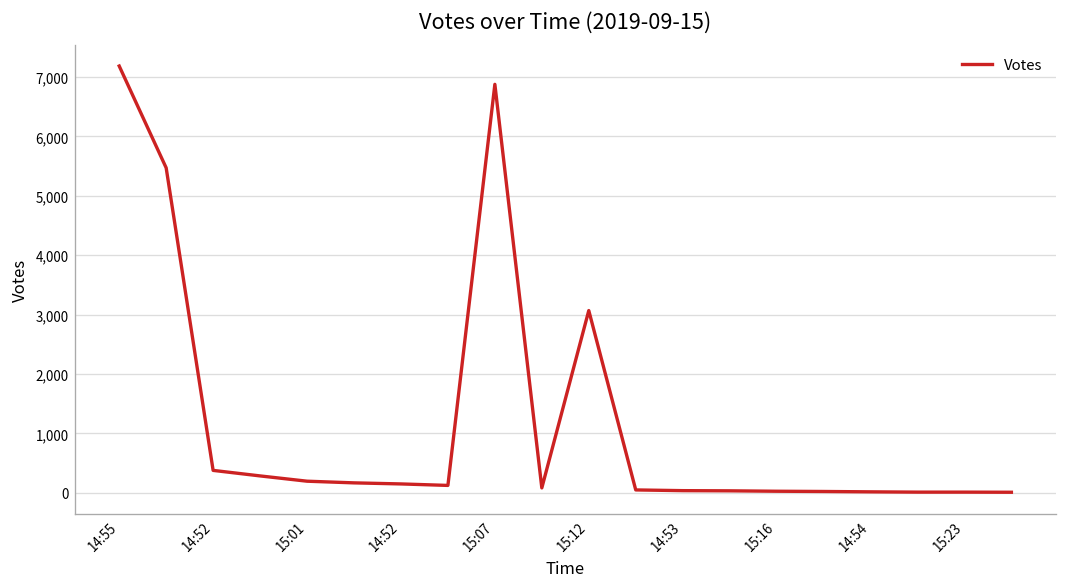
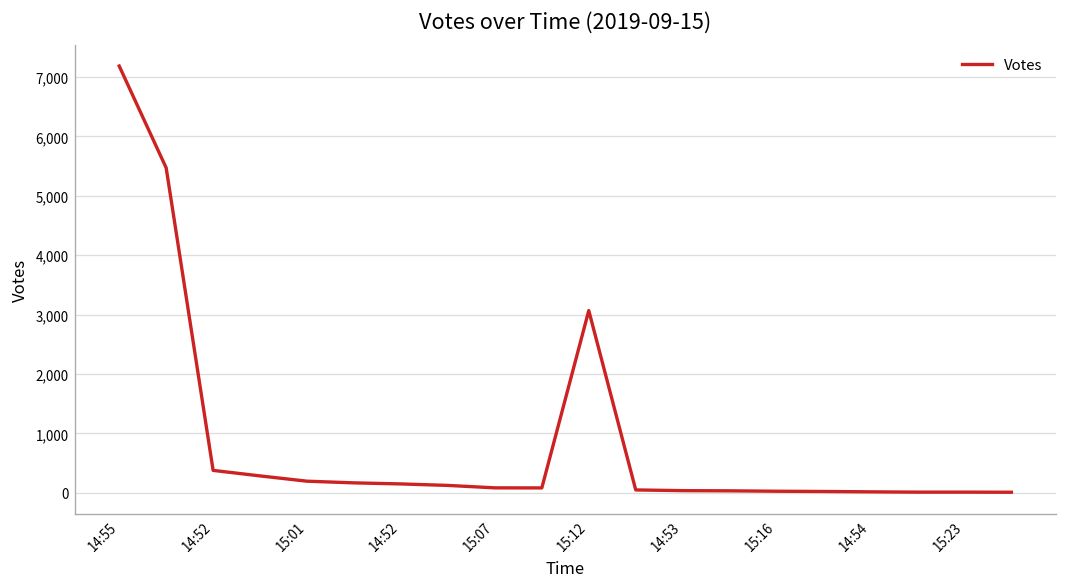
  {
-   "15:07": "6,900",
+   "15:07": "100",
    "15:12": "3,100",
    "14:53": "0",
    "15:23": "0"
  }
